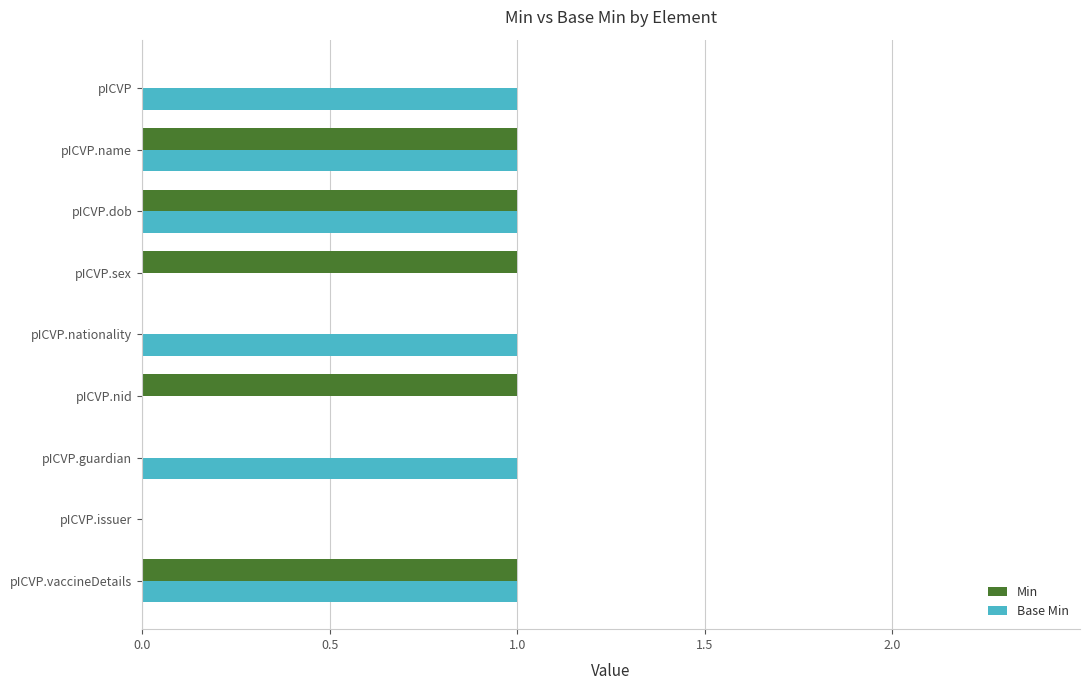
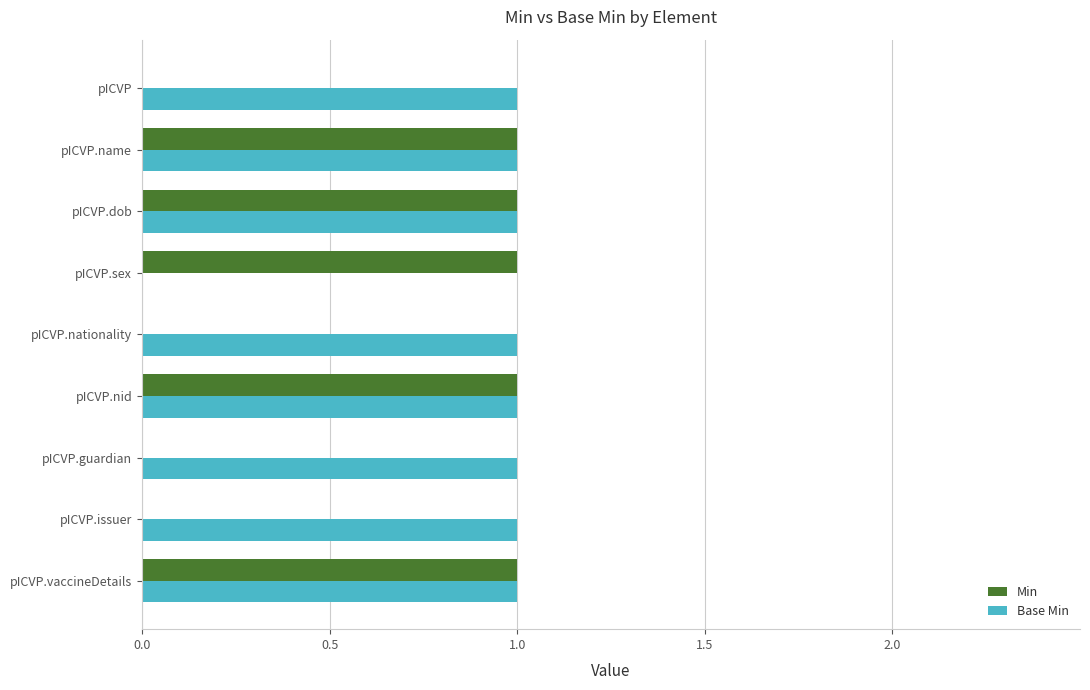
  {
    "Min": {
      "pICVP": 0,
      "pICVP.name": 1,
      "pICVP.dob": 1,
      "pICVP.sex": 1,
      "pICVP.nationality": 0,
      "pICVP.nid": 1,
      "pICVP.guardian": 0,
      "pICVP.issuer": 0,
      "pICVP.vaccineDetails": 1
    },
    "Base Min": {
      "pICVP": 1,
      "pICVP.name": 1,
      "pICVP.dob": 1,
      "pICVP.sex": 0,
      "pICVP.nationality": 1,
-     "pICVP.nid": 0,
+     "pICVP.nid": 1,
      "pICVP.guardian": 1,
-     "pICVP.issuer": 0,
+     "pICVP.issuer": 1,
      "pICVP.vaccineDetails": 1
    }
  }
